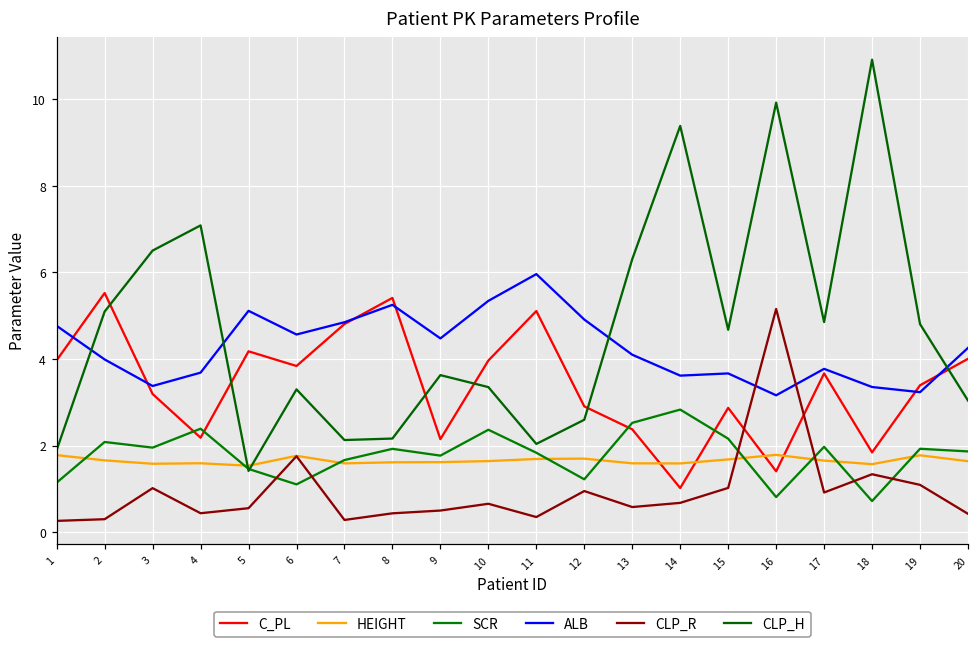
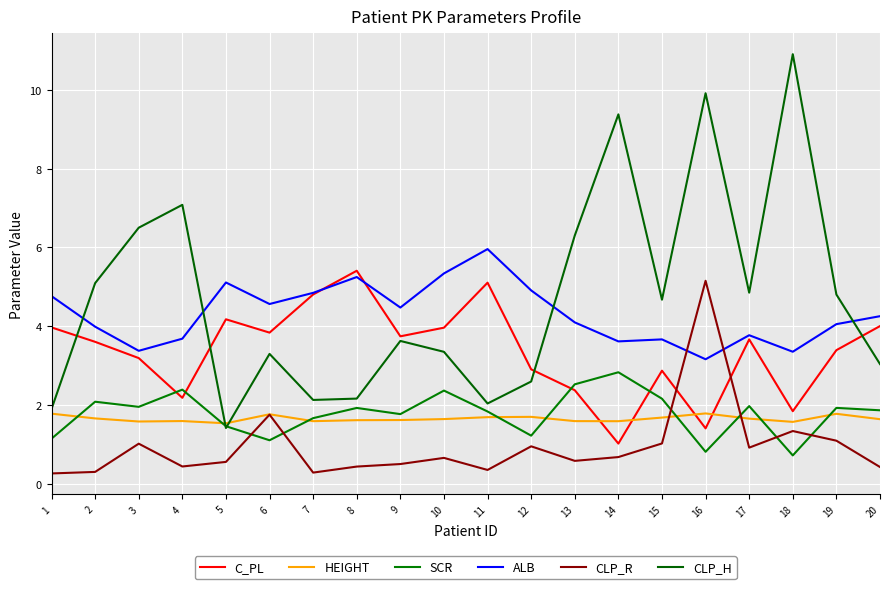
  {
    "C_PL": {
      "1": 4.0,
-     "2": 5.5,
+     "2": 3.6,
      "3": 3.2,
      "4": 2.2,
      "5": 4.2,
      "6": 3.8,
      "8": 5.4,
-     "9": 2.1,
+     "9": 3.7,
      "10": 4.0,
      "11": 5.1,
      "12": 2.9,
      "13": 2.4,
      "14": 1.0,
      "15": 2.9,
      "16": 1.4,
      "17": 3.7,
      "18": 1.8,
      "19": 3.4,
      "20": 4.0
    },
    "HEIGHT": {
      "1": 1.8,
      "2": 1.7,
      "3": 1.6,
      "4": 1.6,
      "5": 1.5,
      "7": 1.6,
      "8": 1.6,
      "9": 1.6,
      "10": 1.6,
      "11": 1.7,
      "12": 1.7,
      "13": 1.6,
      "14": 1.6,
      "15": 1.7,
      "16": 1.8,
      "17": 1.7,
      "18": 1.6,
      "19": 1.8,
      "20": 1.6
    },
    "ALB": {
      "1": 4.8,
      "2": 4.0,
      "3": 3.4,
      "4": 3.7,
      "5": 5.1,
      "6": 4.6,
      "8": 5.2,
      "9": 4.5,
      "10": 5.3,
      "11": 6.0,
      "12": 4.9,
      "13": 4.1,
      "14": 3.6,
      "15": 3.7,
      "16": 3.2,
      "17": 3.8,
      "18": 3.4,
-     "19": 3.2,
+     "19": 4.1,
      "20": 4.3
    },
    "CLP_R": {
      "1": 0.3,
      "2": 0.3,
      "3": 1.0,
      "4": 0.4,
      "5": 0.6,
      "7": 0.3,
      "8": 0.4,
      "9": 0.5,
      "10": 0.7,
      "11": 0.4,
      "12": 1.0,
      "13": 0.6,
      "14": 0.7,
      "15": 1.0,
      "16": 5.2,
      "17": 0.9,
      "18": 1.3,
      "19": 1.1,
      "20": 0.4
    }
  }
